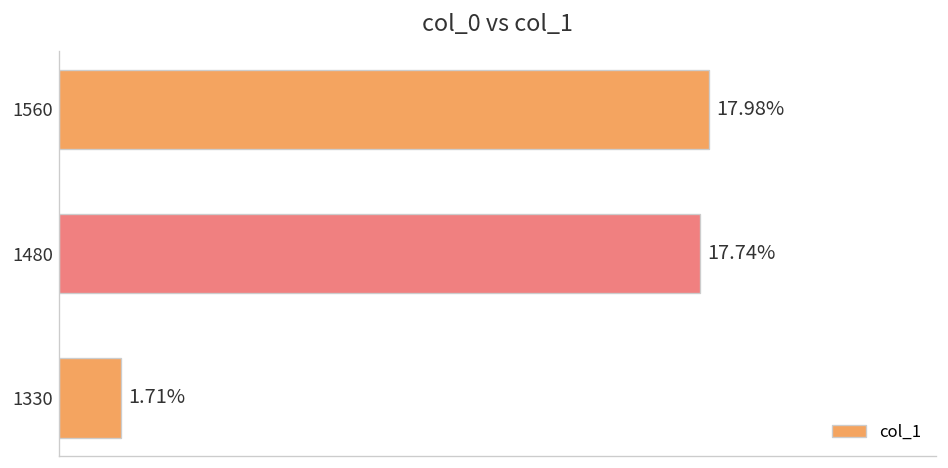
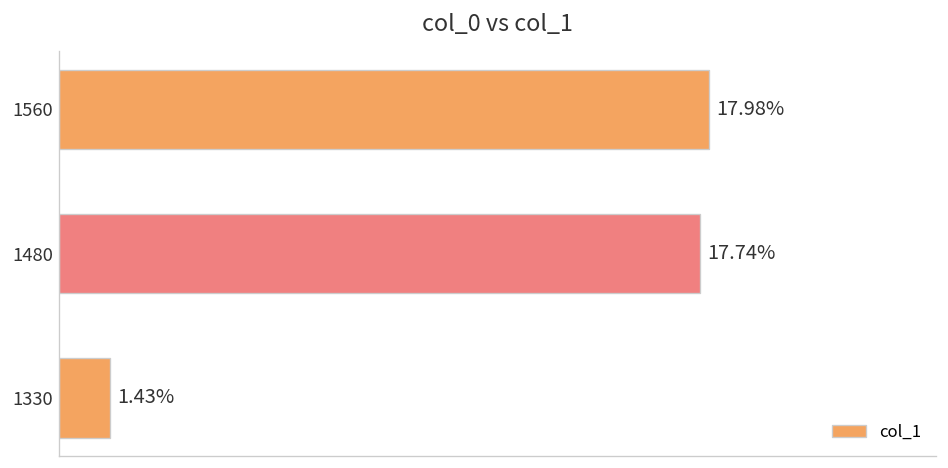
  {
    "1560": "17.98%",
    "1480": "17.74%",
-   "1330": "1.71%"
+   "1330": "1.43%"
  }
